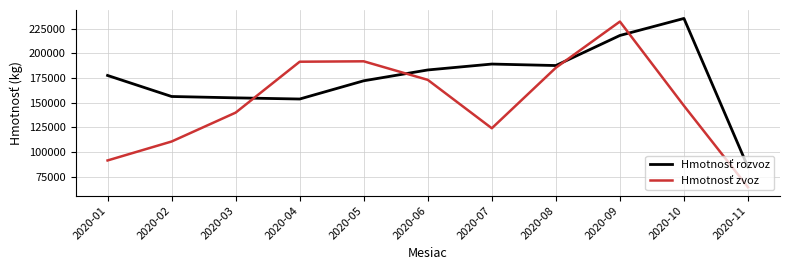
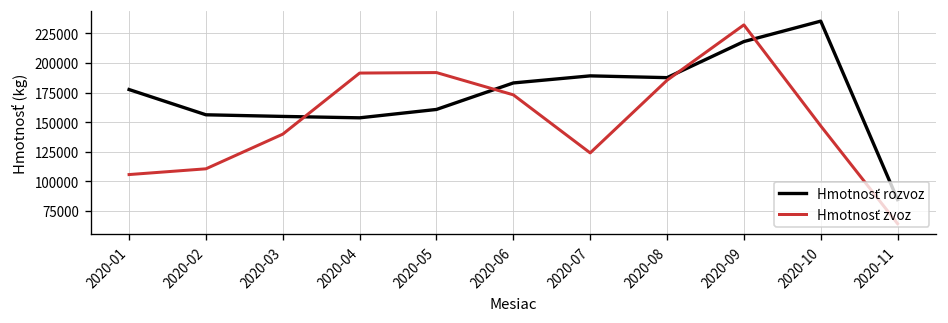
  {
    "Hmotnosť rozvoz": {
      "2020-01": 180000,
      "2020-02": 160000,
      "2020-03": 150000,
      "2020-04": 150000,
-     "2020-05": 170000,
+     "2020-05": 160000,
      "2020-06": 180000,
      "2020-07": 190000,
      "2020-09": 220000,
      "2020-10": 240000
    },
    "Hmotnosť zvoz": {
-     "2020-01": 90000,
+     "2020-01": 110000,
      "2020-02": 110000,
      "2020-03": 140000,
      "2020-04": 190000,
      "2020-05": 190000,
      "2020-06": 170000,
      "2020-07": 120000,
      "2020-09": 230000,
      "2020-10": 150000
    }
  }
